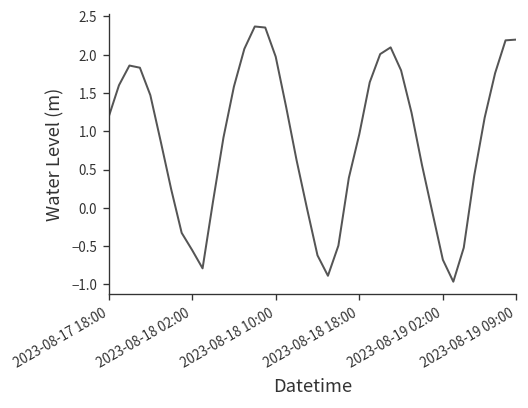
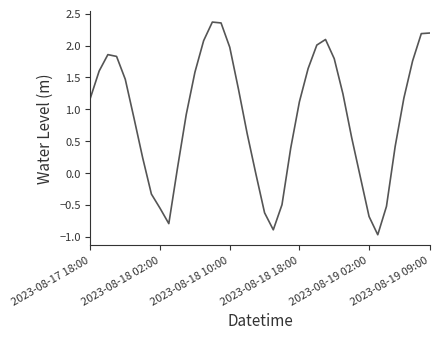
  {
    "2023-08-17 18:00": 1.2,
    "2023-08-18 02:00": -0.6,
    "2023-08-18 10:00": 2.0,
-   "2023-08-18 18:00": 1.0,
+   "2023-08-18 18:00": 1.1,
    "2023-08-19 02:00": -0.7,
    "2023-08-19 09:00": 2.2
  }
